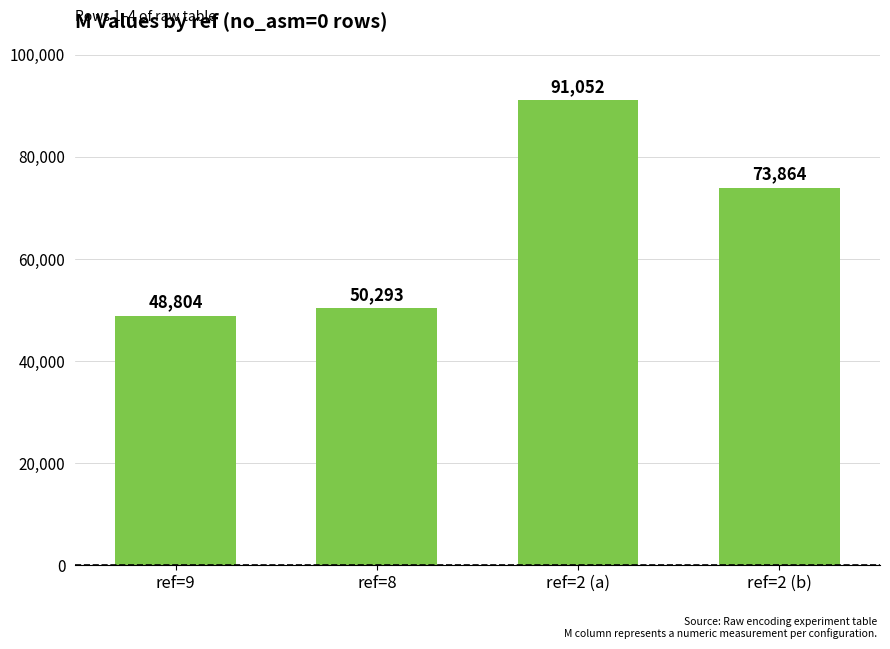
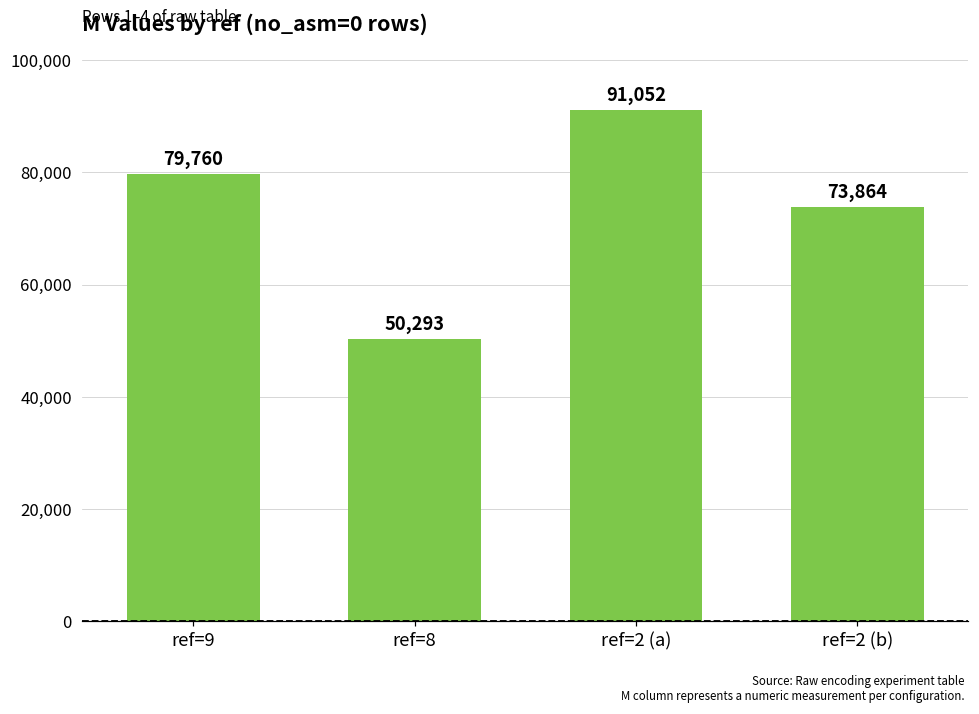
  {
-   "ref=9": "48,804",
+   "ref=9": "79,760",
    "ref=8": "50,293",
    "ref=2 (a)": "91,052",
    "ref=2 (b)": "73,864"
  }
